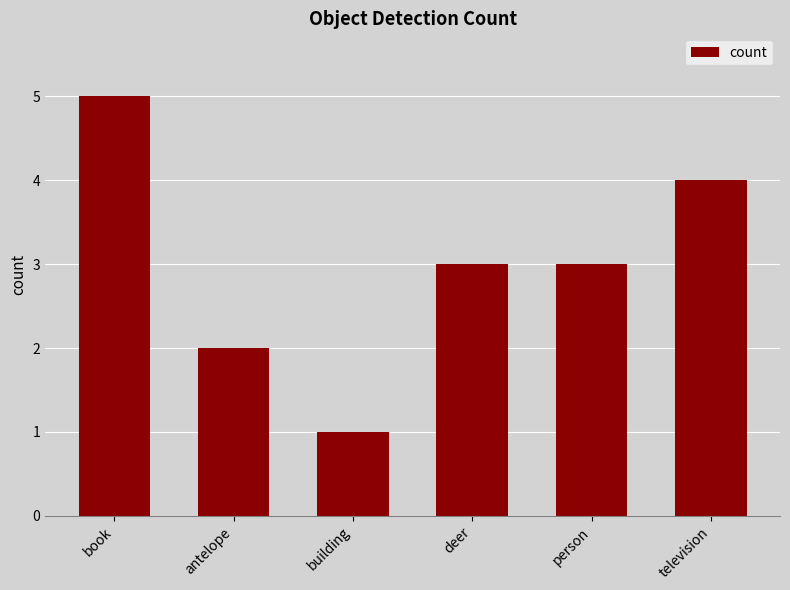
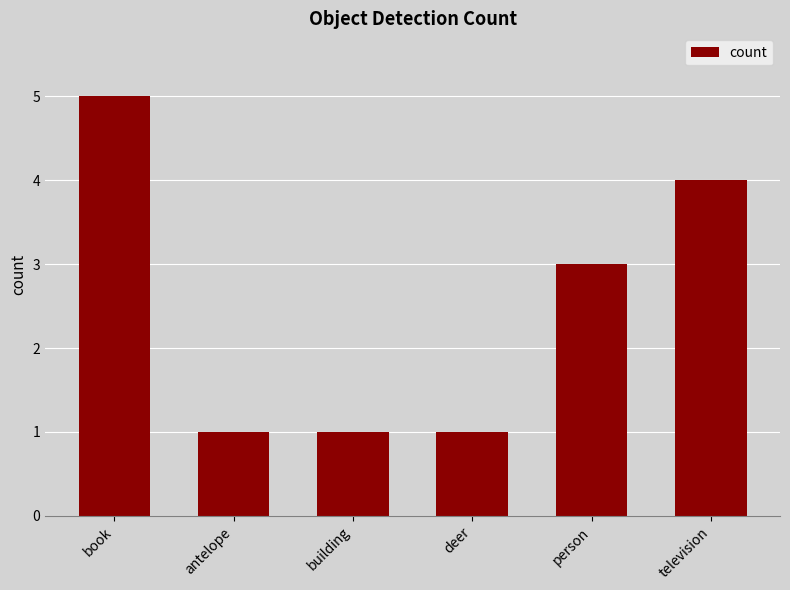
  {
    "book": 5,
-   "antelope": 2,
+   "antelope": 1,
    "building": 1,
-   "deer": 3,
+   "deer": 1,
    "person": 3,
    "television": 4
  }
